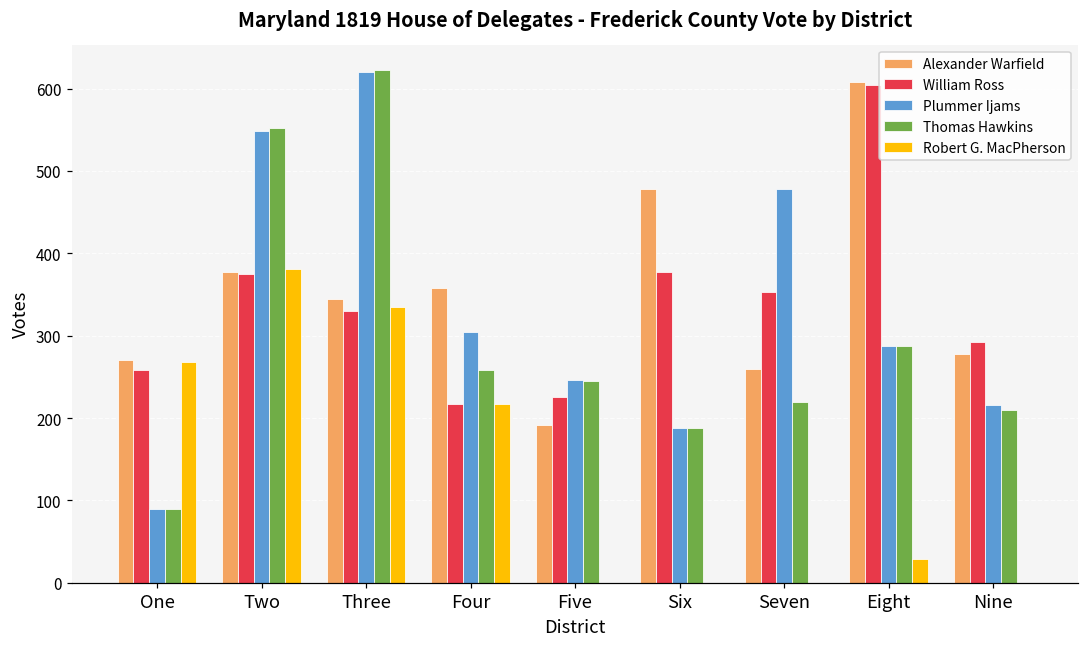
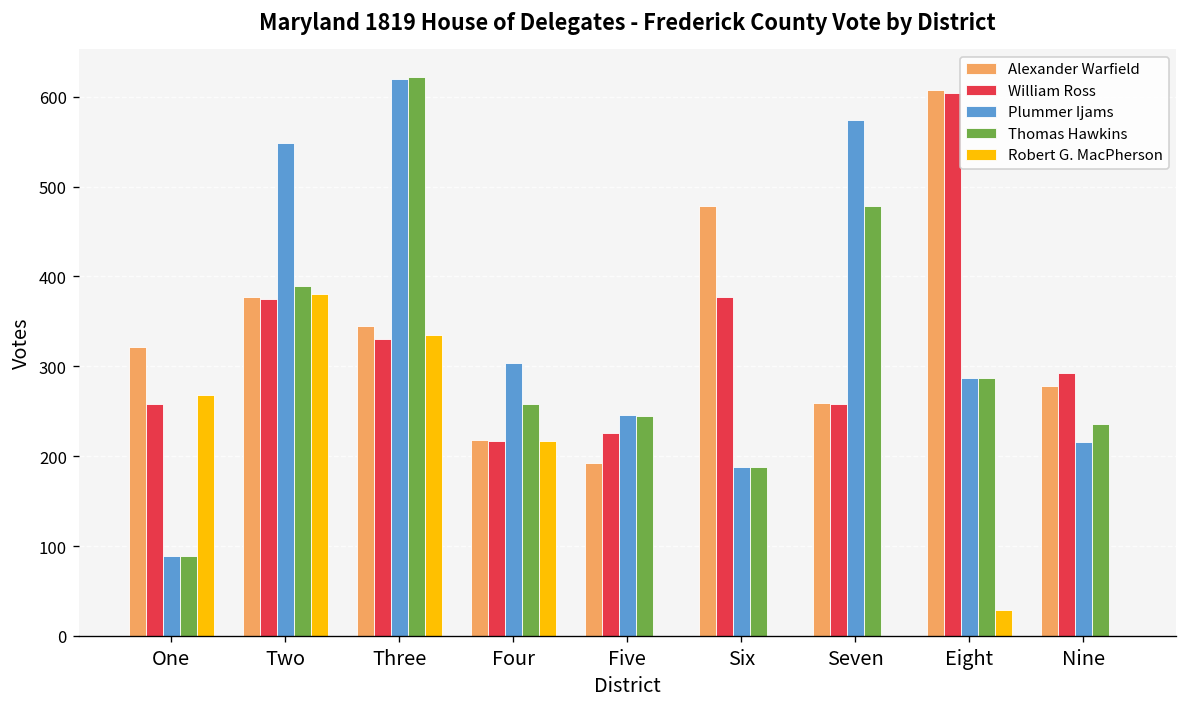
  {
    "Alexander Warfield": {
-     "One": 270,
+     "One": 320,
      "Two": 380,
      "Three": 350,
-     "Four": 360,
+     "Four": 220,
      "Five": 190,
      "Six": 480,
      "Seven": 260,
      "Eight": 610,
      "Nine": 280
    },
    "William Ross": {
      "One": 260,
      "Two": 380,
      "Three": 330,
      "Four": 220,
      "Five": 230,
      "Six": 380,
-     "Seven": 350,
+     "Seven": 260,
      "Eight": 600,
      "Nine": 290
    },
    "Plummer Ijams": {
      "One": 90,
      "Two": 550,
      "Three": 620,
      "Four": 300,
      "Five": 250,
      "Six": 190,
-     "Seven": 480,
+     "Seven": 570,
      "Eight": 290,
      "Nine": 220
    },
    "Thomas Hawkins": {
      "One": 90,
-     "Two": 550,
+     "Two": 390,
      "Three": 620,
      "Four": 260,
      "Five": 250,
      "Six": 190,
-     "Seven": 220,
+     "Seven": 480,
      "Eight": 290,
-     "Nine": 210
+     "Nine": 240
    },
    "Robert G. MacPherson": {
      "One": 270,
      "Two": 380,
      "Three": 340,
      "Four": 220,
      "Five": 0,
      "Six": 0,
      "Seven": 0,
      "Eight": 30,
      "Nine": 0
    }
  }
